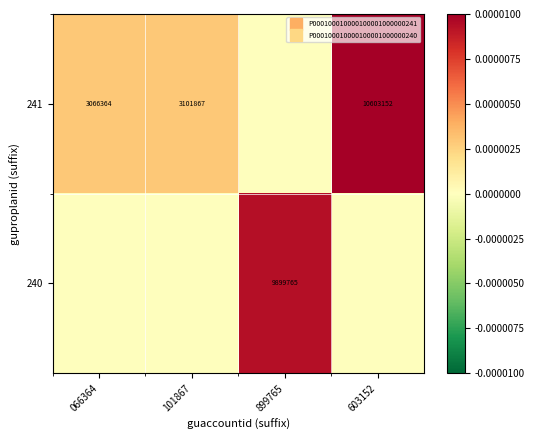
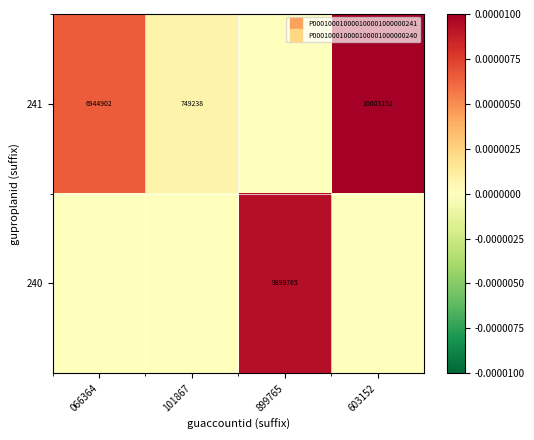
  {
    "241": {
-     "066364": 3066364,
-     "101867": 3101867,
+     "066364": 6944902,
+     "101867": 749238,
      "603152": 10603152
    },
    "240": {
      "899765": 9899765
    }
  }
